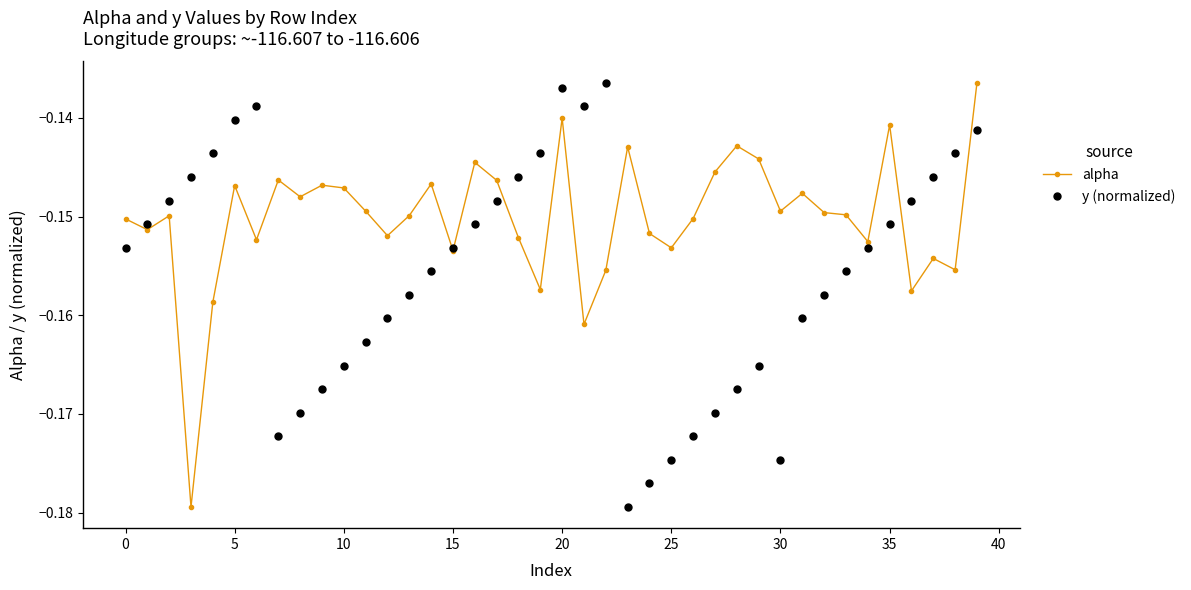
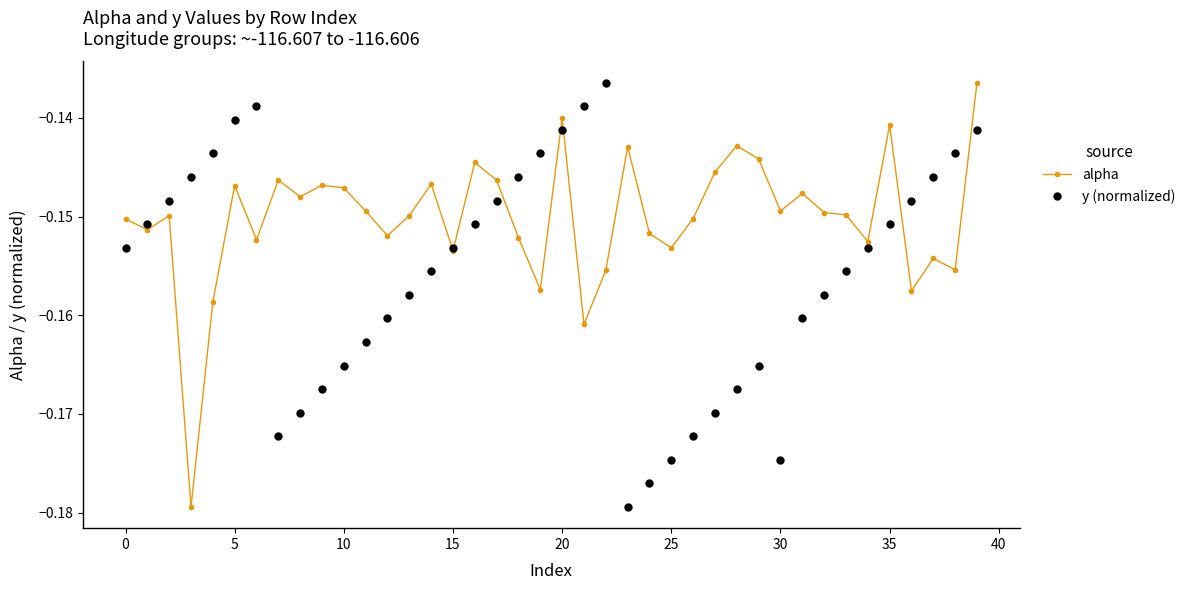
  {
    "alpha": {
      "0": -0.150,
      "5": -0.147,
      "10": -0.147,
      "15": -0.153,
      "20": -0.140,
      "25": -0.153,
      "30": -0.149,
      "35": -0.141
    },
    "y (normalized)": {
      "0": -0.153,
      "5": -0.140,
      "10": -0.165,
      "15": -0.153,
-     "20": -0.137,
+     "20": -0.141,
      "25": -0.175,
      "30": -0.175,
      "35": -0.151
    }
  }
